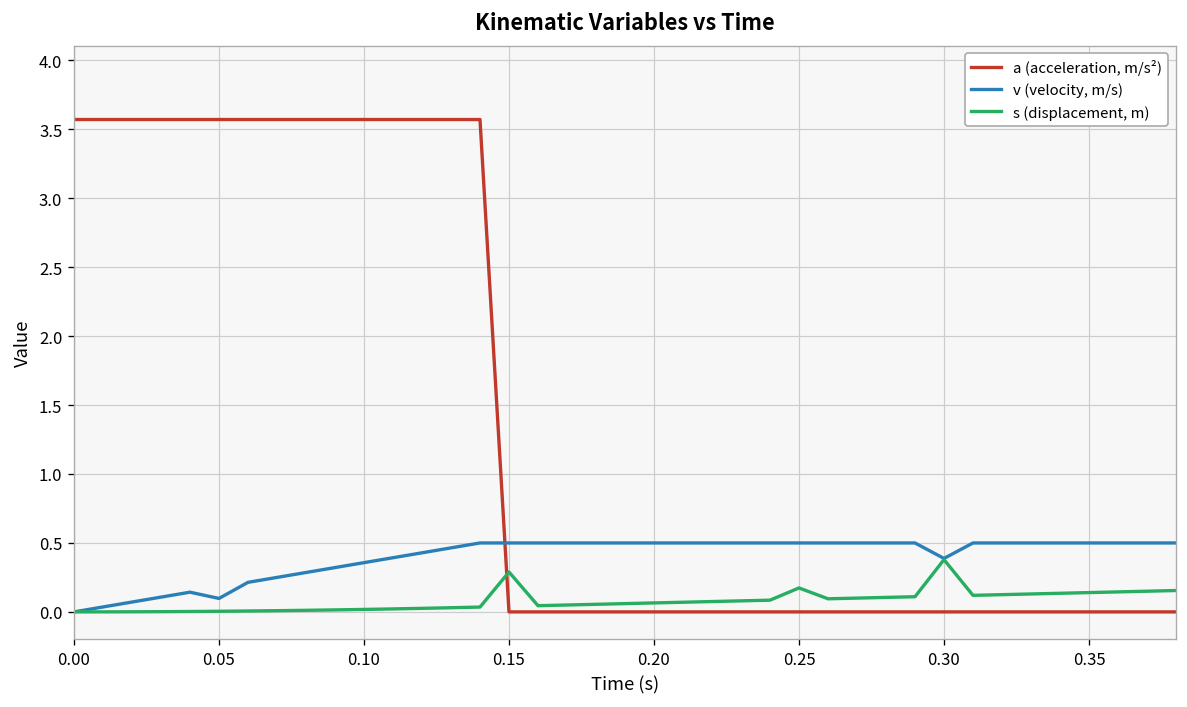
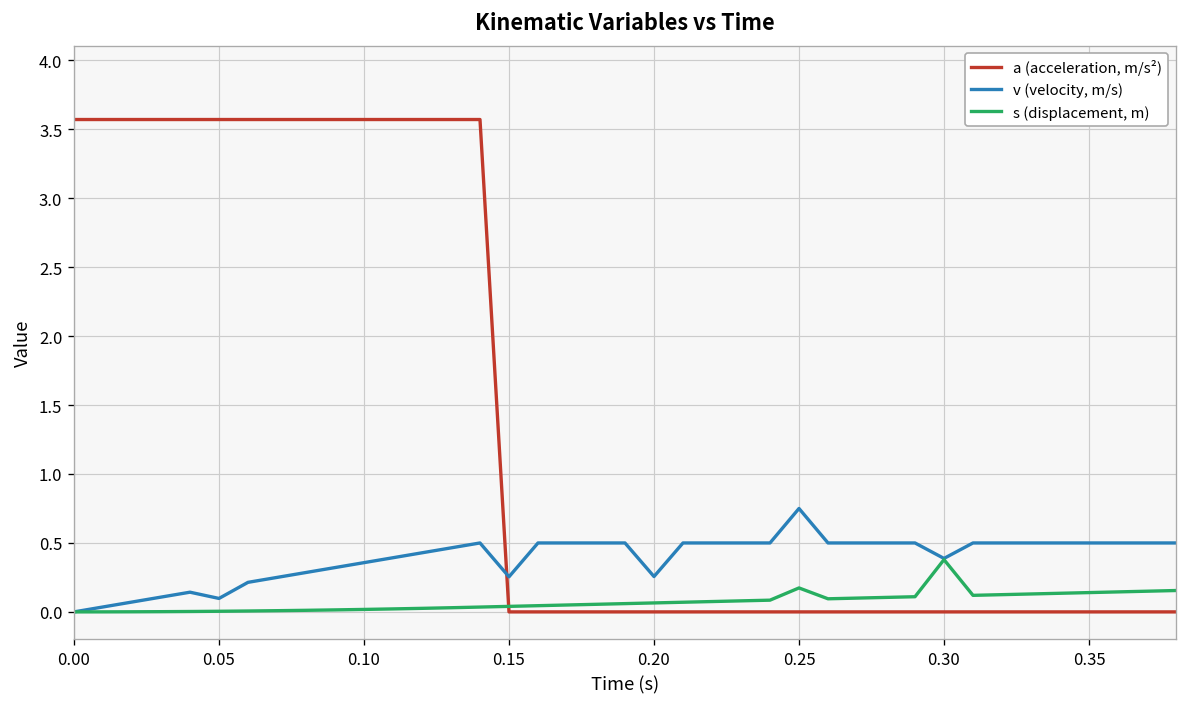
  {
    "a (acceleration, m/s²)": {
      "0.00": 3.57,
      "0.05": 3.57,
      "0.10": 3.57,
      "0.15": 0.00,
      "0.20": 0.00,
      "0.25": 0.00,
      "0.30": 0.00,
      "0.35": 0.00
    },
    "v (velocity, m/s)": {
      "0.05": 0.10,
      "0.10": 0.36,
-     "0.15": 0.50,
-     "0.20": 0.50,
-     "0.25": 0.50,
+     "0.15": 0.25,
+     "0.20": 0.26,
+     "0.25": 0.75,
      "0.35": 0.50
    },
    "s (displacement, m)": {
      "0.05": 0.00,
      "0.10": 0.02,
-     "0.15": 0.29,
+     "0.15": 0.04,
      "0.20": 0.06,
      "0.25": 0.17,
      "0.35": 0.14
    }
  }
